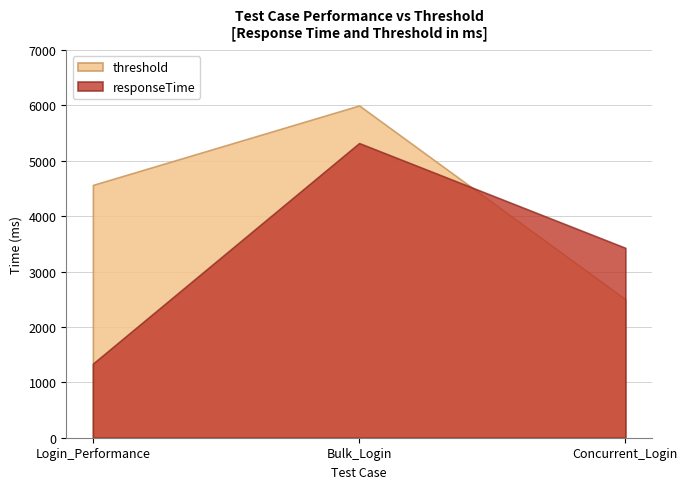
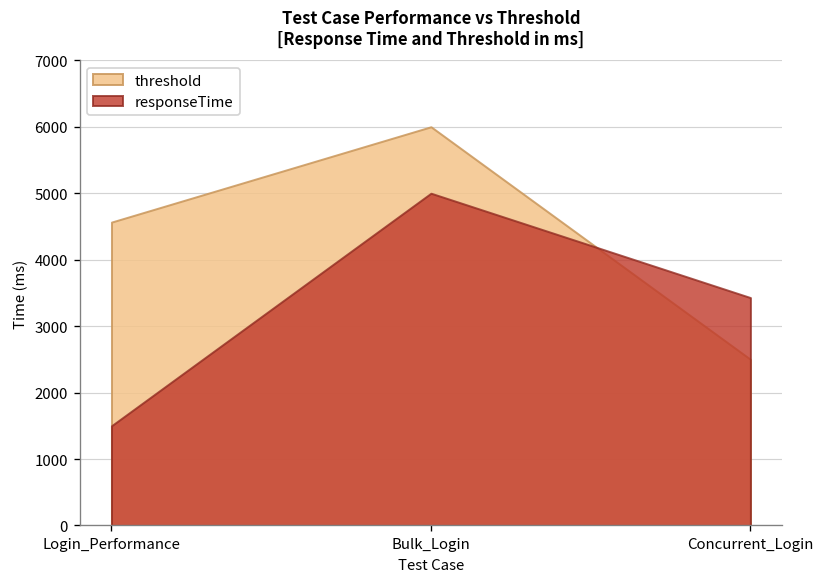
  {
    "threshold": {
      "Login_Performance": 4600,
      "Bulk_Login": 6000,
      "Concurrent_Login": 2500
    },
    "responseTime": {
-     "Login_Performance": 1300,
-     "Bulk_Login": 5300,
+     "Login_Performance": 1500,
+     "Bulk_Login": 5000,
      "Concurrent_Login": 3400
    }
  }
